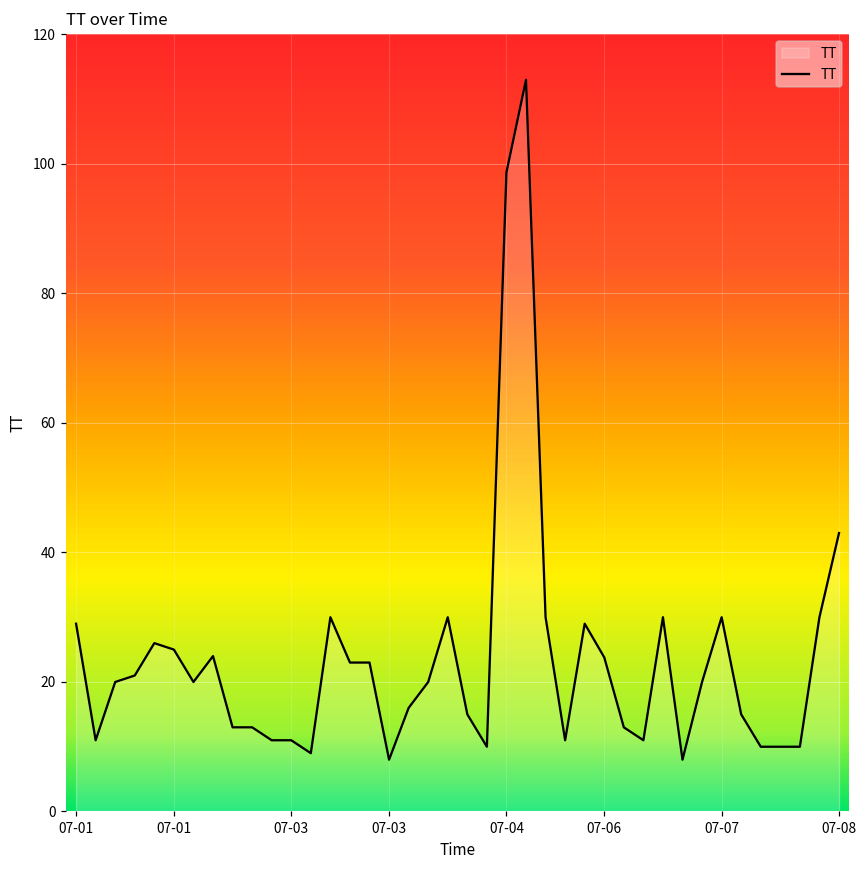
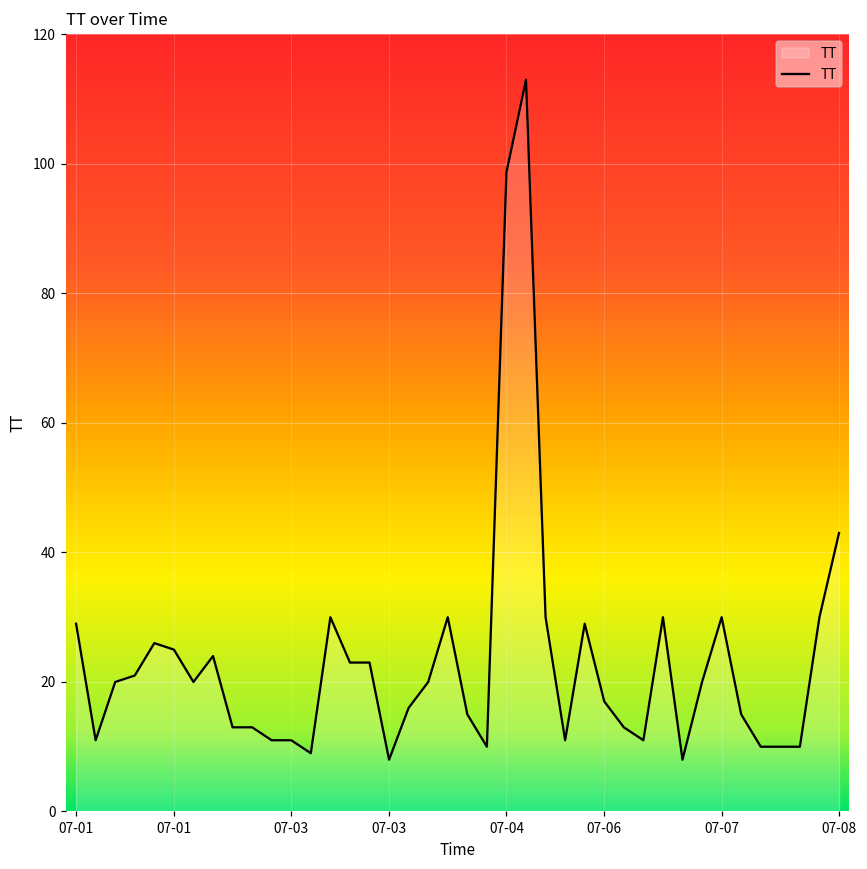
  {
    "07-04": 99,
-   "07-06": 24,
+   "07-06": 17,
    "07-07": 30,
    "07-08": 43
  }
